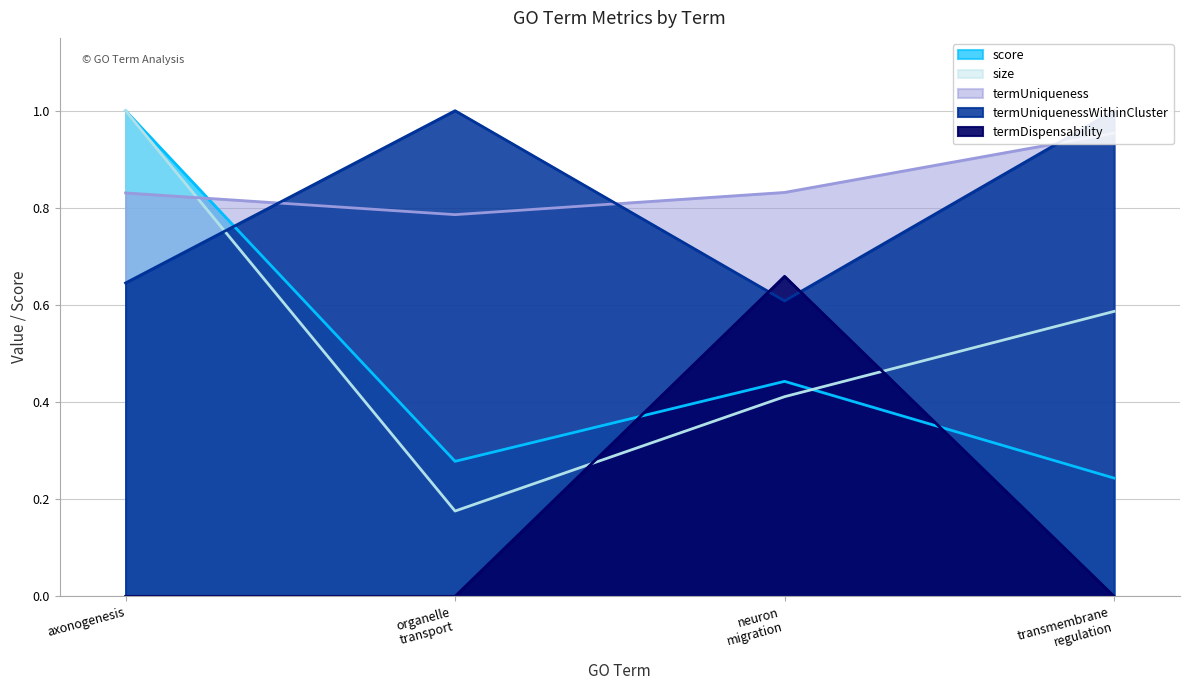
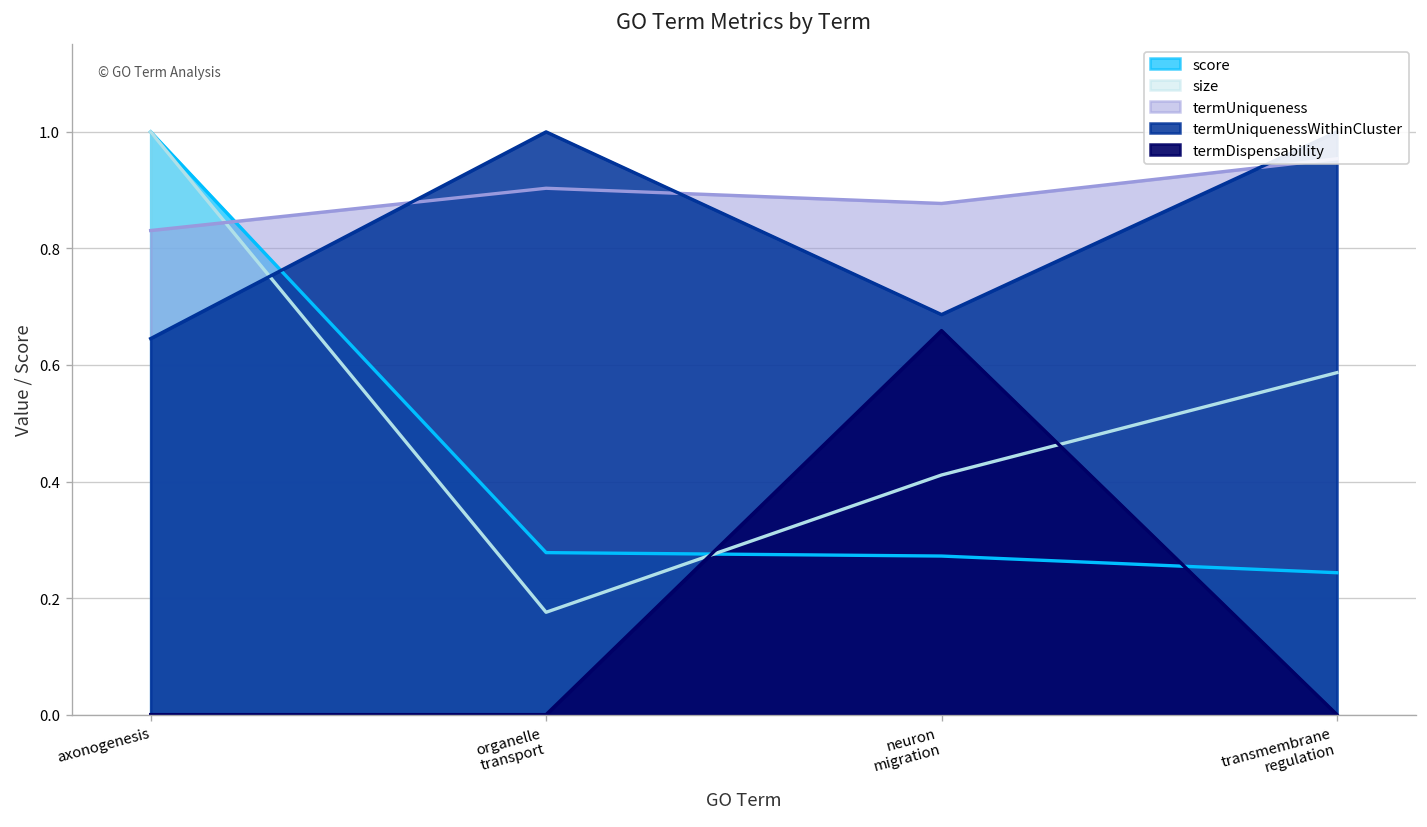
  {
    "score": {
      "organelle transport": 0.28,
-     "neuron migration": 0.44,
+     "neuron migration": 0.27,
      "transmembrane regulation": 0.24
    },
    "size": {
      "organelle transport": 0.18,
      "neuron migration": 0.41,
      "transmembrane regulation": 0.59
    },
    "termUniqueness": {
      "axonogenesis": 0.83,
-     "organelle transport": 0.79,
-     "neuron migration": 0.83
+     "organelle transport": 0.90,
+     "neuron migration": 0.88
    },
    "termUniquenessWithinCluster": {
      "axonogenesis": 0.65,
      "organelle transport": 1.00,
-     "neuron migration": 0.61
+     "neuron migration": 0.69
    },
    "termDispensability": {
      "axonogenesis": 0.00,
      "organelle transport": 0.00,
      "neuron migration": 0.66,
      "transmembrane regulation": 0.00
    }
  }
